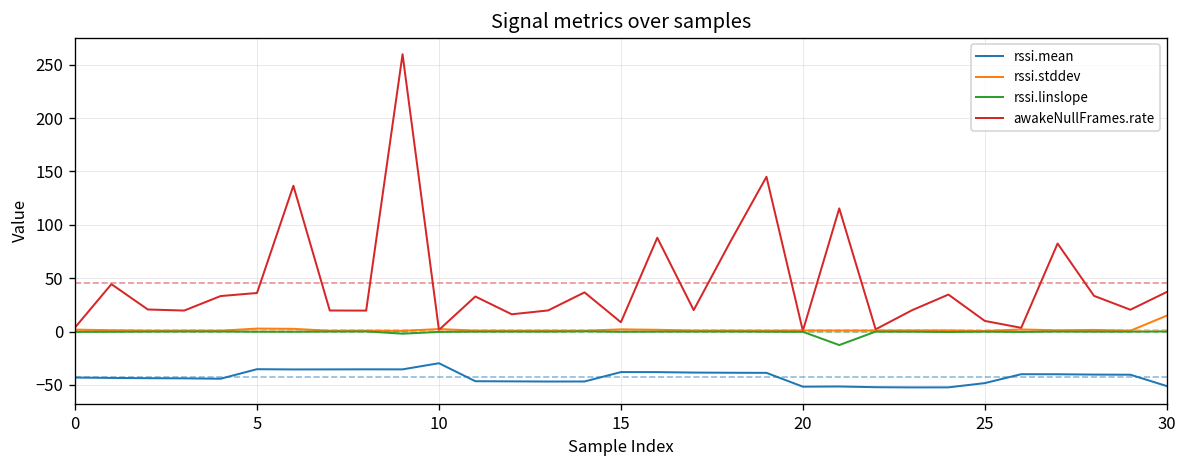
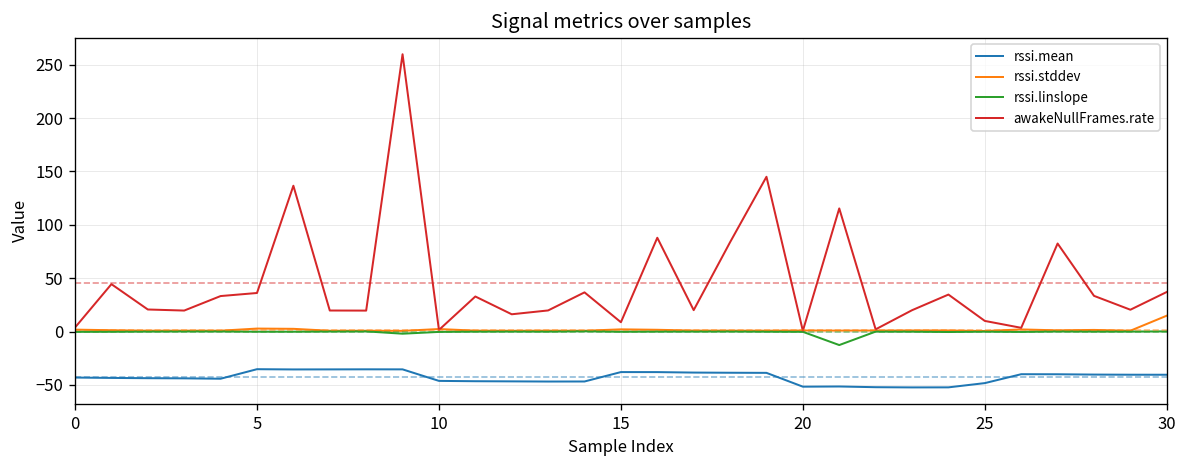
  {
    "rssi.mean": {
      "0": -40,
      "5": -40,
-     "10": -30,
+     "10": -50,
      "15": -40,
      "20": -50,
      "25": -50,
-     "30": -50
+     "30": -40
    },
    "rssi.stddev": {
      "5": 0,
      "30": 10
    },
    "rssi.linslope": {
      "5": 0,
      "30": 0
    },
    "awakeNullFrames.rate": {
      "5": 40,
      "15": 10,
      "25": 10,
      "30": 40
    }
  }
